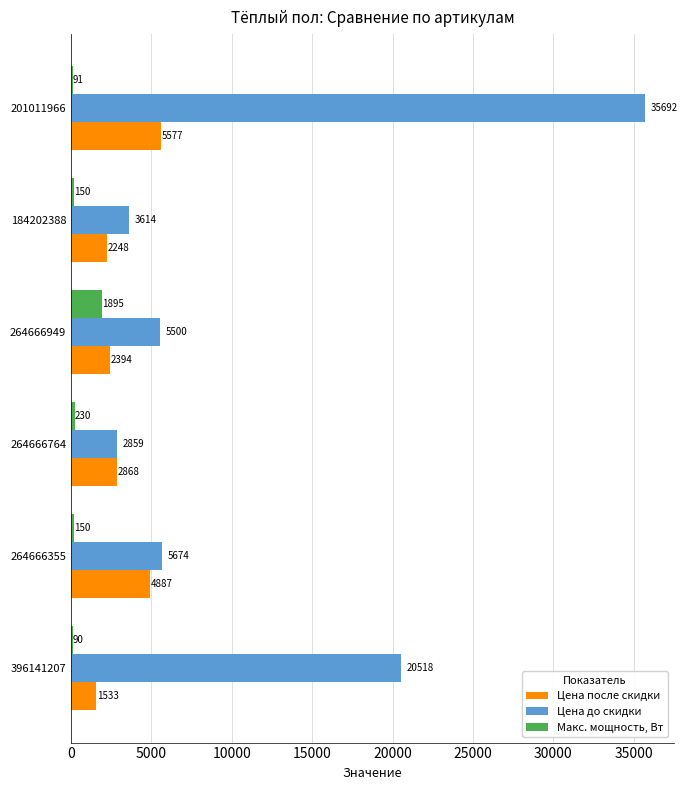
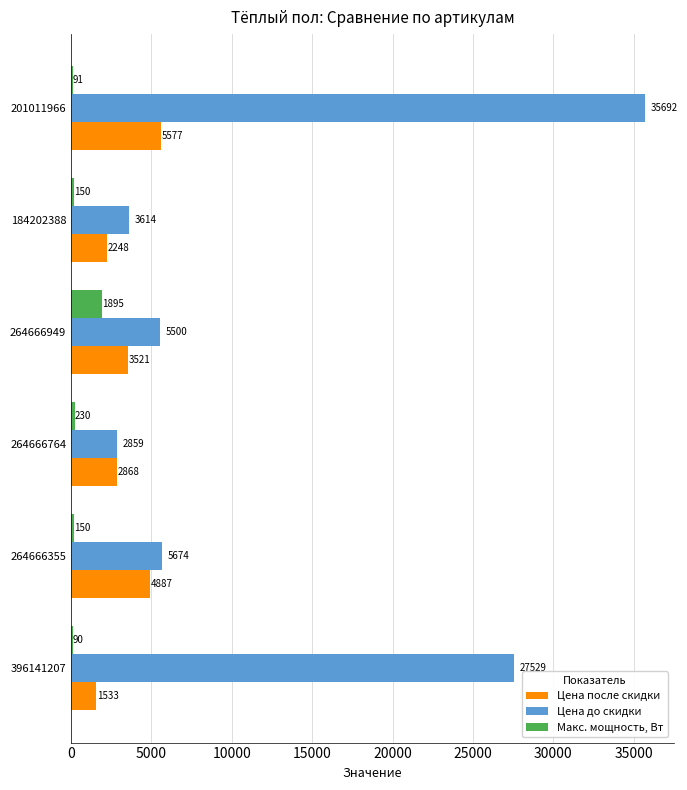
  {
    "Цена после скидки": {
      "201011966": 5577,
      "184202388": 2248,
-     "264666949": 2394,
+     "264666949": 3521,
      "264666764": 2868,
      "264666355": 4887,
      "396141207": 1533
    },
    "Цена до скидки": {
-     "396141207": 20500
+     "396141207": 27500
    },
    "Макс. мощность, Вт": {
      "201011966": 91,
      "184202388": 150,
      "264666949": 1895,
      "264666764": 230,
      "264666355": 150,
      "396141207": 90
    }
  }
